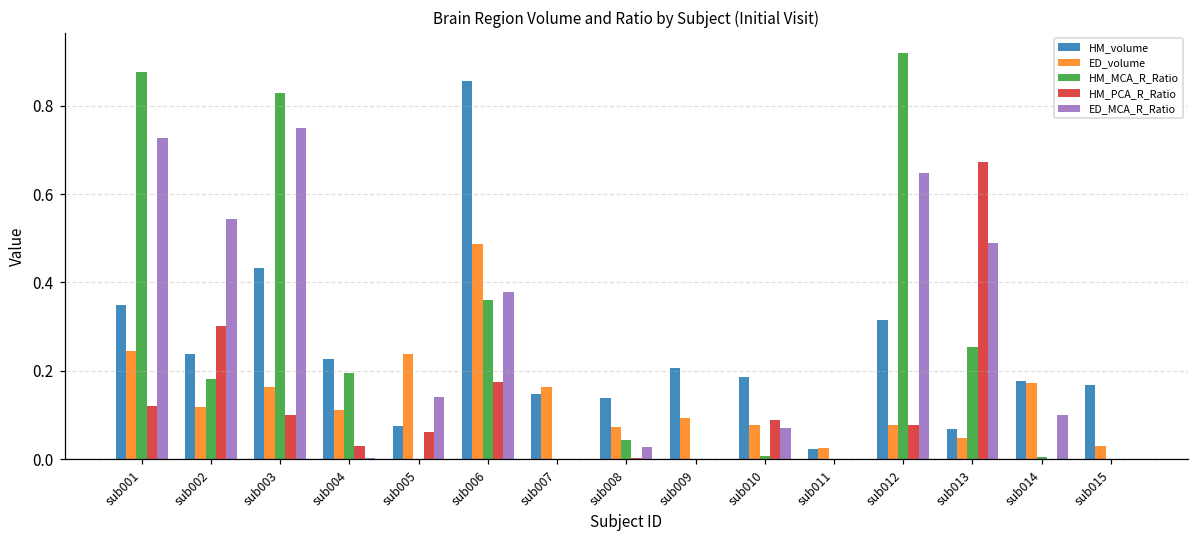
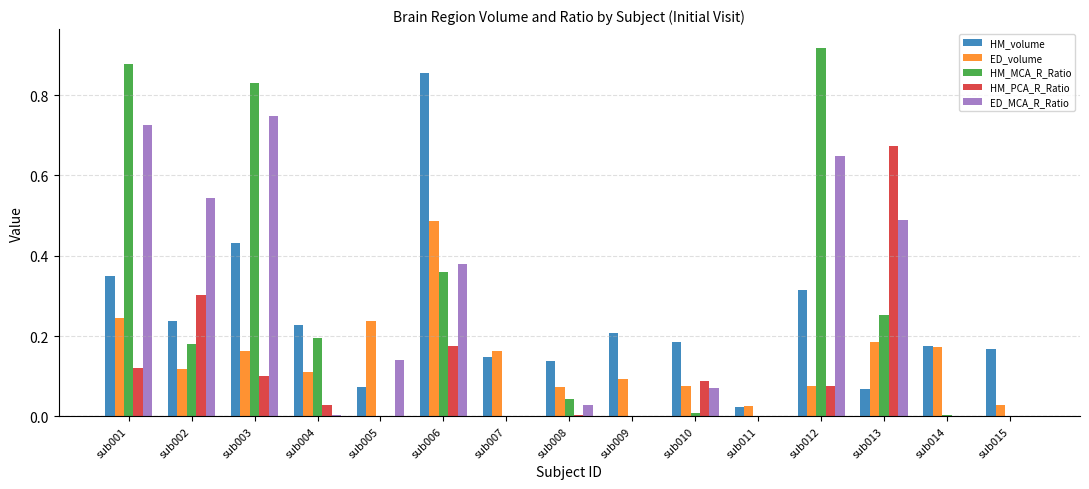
  {
    "HM_volume": {
      "sub001": 0.35,
      "sub002": 0.24,
      "sub003": 0.43,
      "sub004": 0.23,
      "sub005": 0.07,
      "sub006": 0.86,
      "sub007": 0.15,
      "sub008": 0.14,
      "sub009": 0.21,
      "sub010": 0.19,
      "sub011": 0.02,
      "sub012": 0.31,
      "sub013": 0.07,
      "sub014": 0.18,
      "sub015": 0.17
    },
    "ED_volume": {
      "sub001": 0.24,
      "sub002": 0.12,
      "sub003": 0.16,
      "sub004": 0.11,
      "sub005": 0.24,
      "sub006": 0.49,
      "sub007": 0.16,
      "sub008": 0.07,
      "sub009": 0.09,
      "sub010": 0.08,
      "sub011": 0.03,
      "sub012": 0.08,
-     "sub013": 0.05,
+     "sub013": 0.19,
      "sub014": 0.17,
      "sub015": 0.03
    },
    "HM_MCA_R_Ratio": {
      "sub001": 0.88,
      "sub002": 0.18,
      "sub003": 0.83,
      "sub004": 0.20,
      "sub005": 0.00,
      "sub006": 0.36,
      "sub007": 0.00,
      "sub008": 0.04,
      "sub009": 0.00,
      "sub010": 0.01,
      "sub011": 0.00,
      "sub012": 0.92,
      "sub013": 0.25,
      "sub015": 0.00
    },
    "HM_PCA_R_Ratio": {
      "sub001": 0.12,
      "sub002": 0.30,
      "sub003": 0.10,
      "sub004": 0.03,
-     "sub005": 0.06,
+     "sub005": 0.00,
      "sub006": 0.17,
      "sub007": 0.00,
      "sub009": 0.00,
      "sub010": 0.09,
      "sub011": 0.00,
      "sub012": 0.08,
      "sub013": 0.67,
      "sub014": 0.00,
      "sub015": 0.00
    },
    "ED_MCA_R_Ratio": {
      "sub001": 0.73,
      "sub002": 0.54,
      "sub003": 0.75,
      "sub005": 0.14,
      "sub006": 0.38,
      "sub007": 0.0,
      "sub008": 0.03,
      "sub009": 0.0,
      "sub010": 0.07,
      "sub011": 0.0,
      "sub012": 0.65,
      "sub013": 0.49,
-     "sub014": 0.1,
+     "sub014": 0.0,
      "sub015": 0.0
    }
  }
